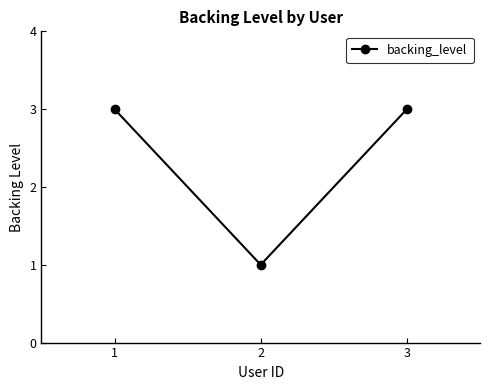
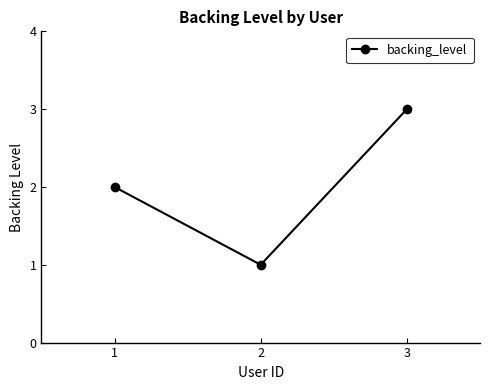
  {
-   "1": 3,
+   "1": 2,
    "2": 1,
    "3": 3
  }
